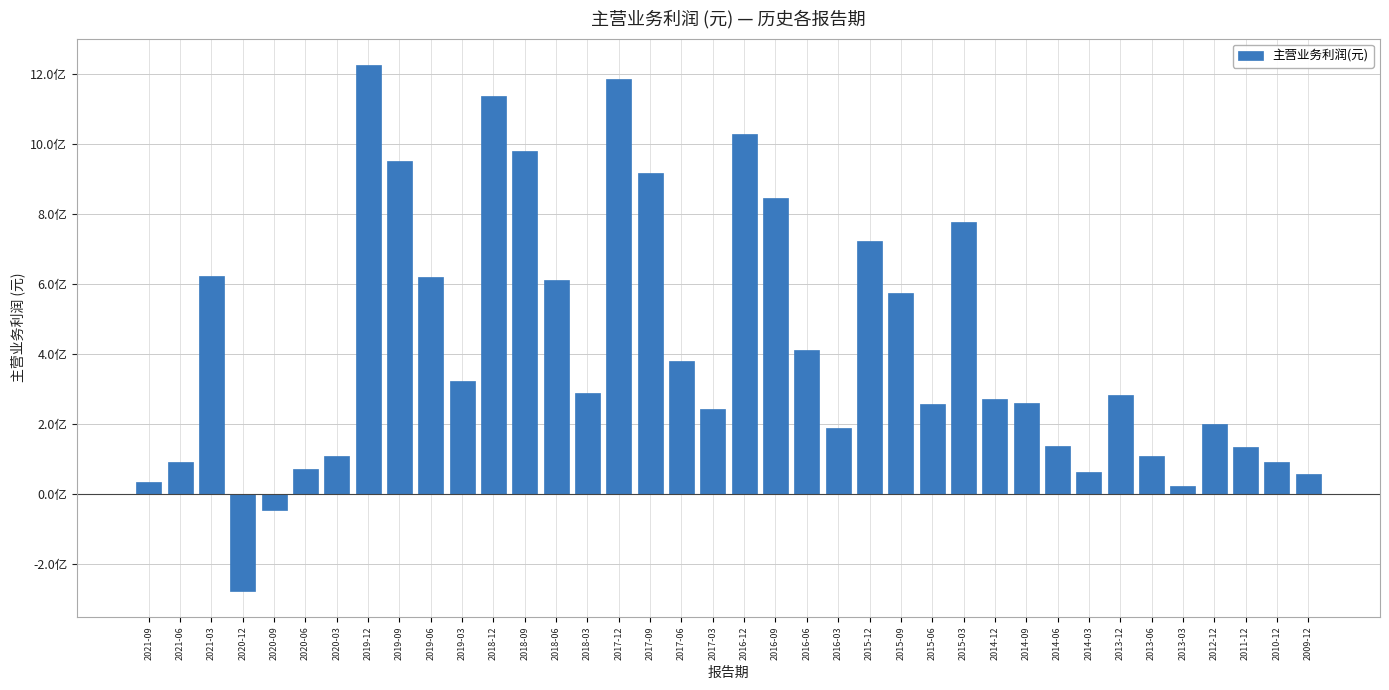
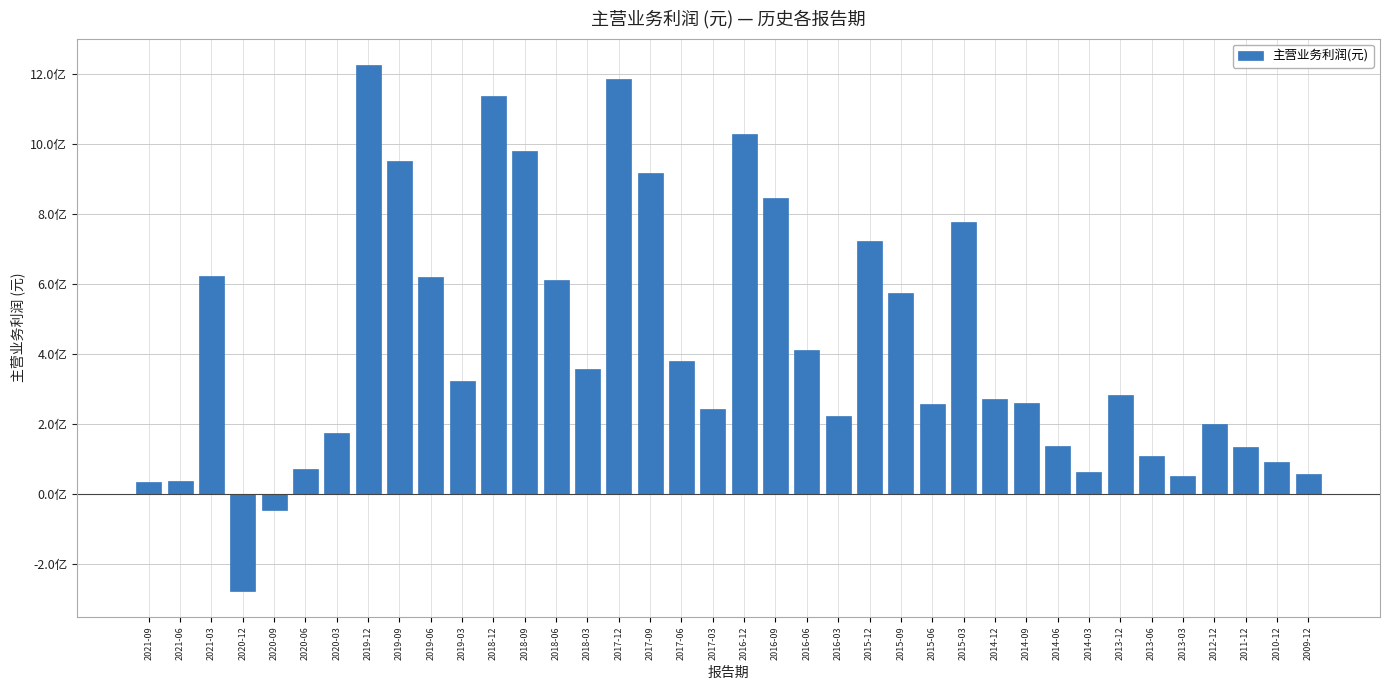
  {
    "2021-09": "0.3亿",
-   "2021-06": "0.9亿",
+   "2021-06": "0.4亿",
    "2021-03": "6.2亿",
    "2020-12": "-2.7亿",
    "2020-09": "-0.4亿",
    "2020-06": "0.7亿",
-   "2020-03": "1.1亿",
+   "2020-03": "1.8亿",
    "2019-12": "12.3亿",
    "2019-09": "9.5亿",
    "2019-06": "6.2亿",
    "2019-03": "3.2亿",
    "2018-12": "11.4亿",
    "2018-09": "9.8亿",
    "2018-06": "6.1亿",
-   "2018-03": "2.9亿",
+   "2018-03": "3.6亿",
    "2017-12": "11.9亿",
    "2017-09": "9.2亿",
    "2017-06": "3.8亿",
    "2017-03": "2.4亿",
    "2016-12": "10.3亿",
    "2016-09": "8.4亿",
    "2016-06": "4.1亿",
-   "2016-03": "1.9亿",
+   "2016-03": "2.2亿",
    "2015-12": "7.2亿",
    "2015-09": "5.7亿",
    "2015-06": "2.6亿",
    "2015-03": "7.8亿",
    "2014-12": "2.7亿",
    "2014-09": "2.6亿",
    "2014-06": "1.4亿",
    "2014-03": "0.6亿",
    "2013-12": "2.8亿",
    "2013-06": "1.1亿",
-   "2013-03": "0.2亿",
+   "2013-03": "0.5亿",
    "2012-12": "2.0亿",
    "2011-12": "1.4亿",
    "2010-12": "0.9亿",
    "2009-12": "0.6亿"
  }
